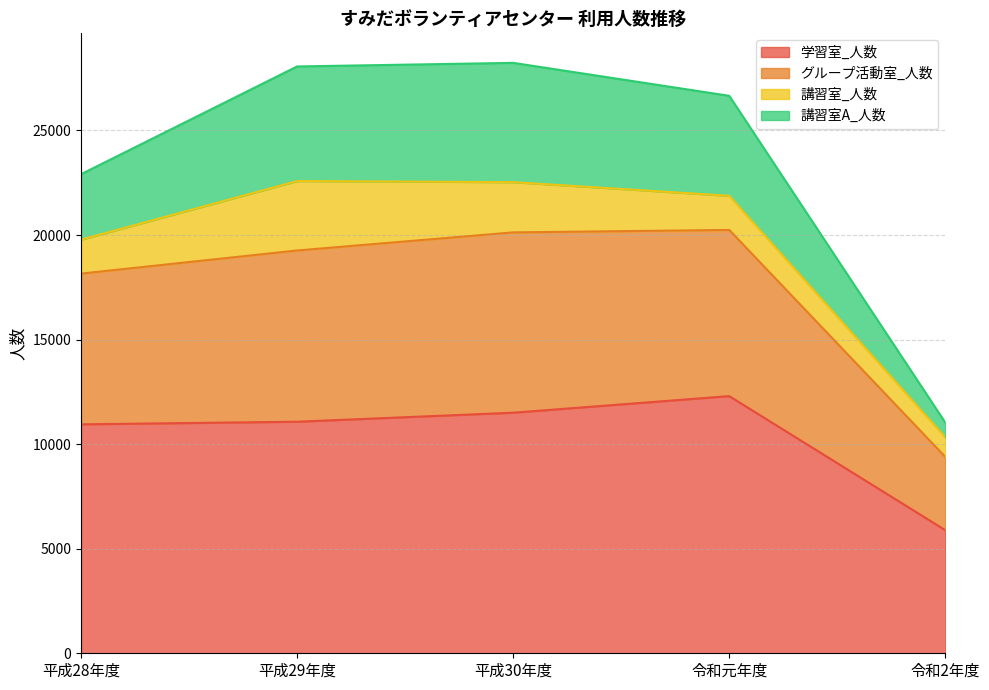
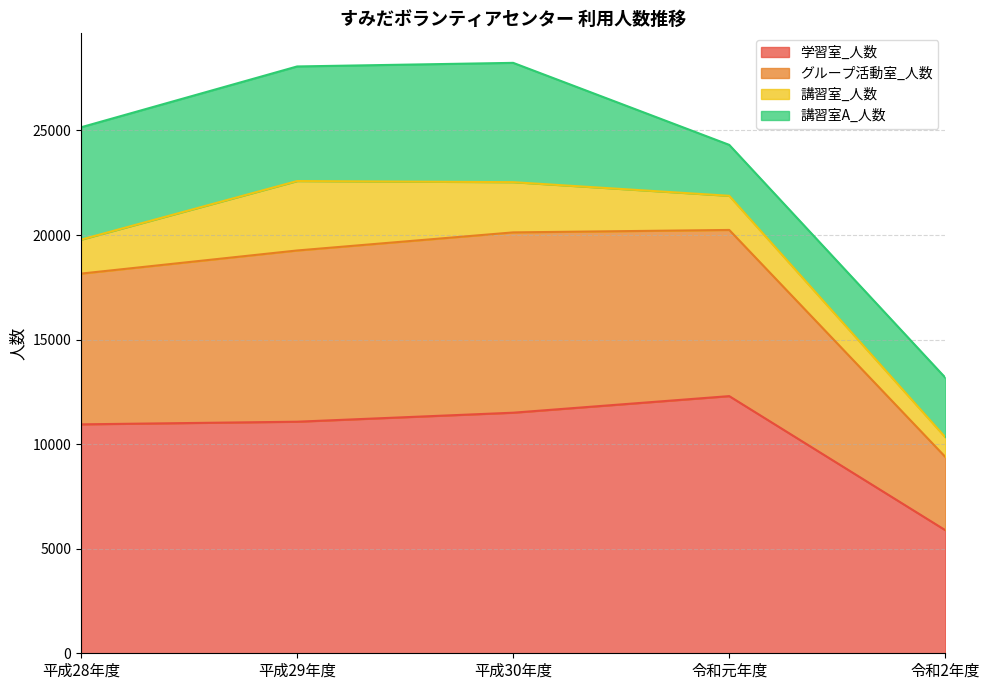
  {
    "講習室_人数": {
      "平成28年度": 1600,
      "平成29年度": 3300,
      "平成30年度": 2400,
      "令和元年度": 1600,
      "令和2年度": 900
    },
    "講習室A_人数": {
-     "平成28年度": 3100,
+     "平成28年度": 5400,
      "平成29年度": 5500,
      "平成30年度": 5700,
-     "令和元年度": 4800,
-     "令和2年度": 700
+     "令和元年度": 2400,
+     "令和2年度": 2800
    }
  }
